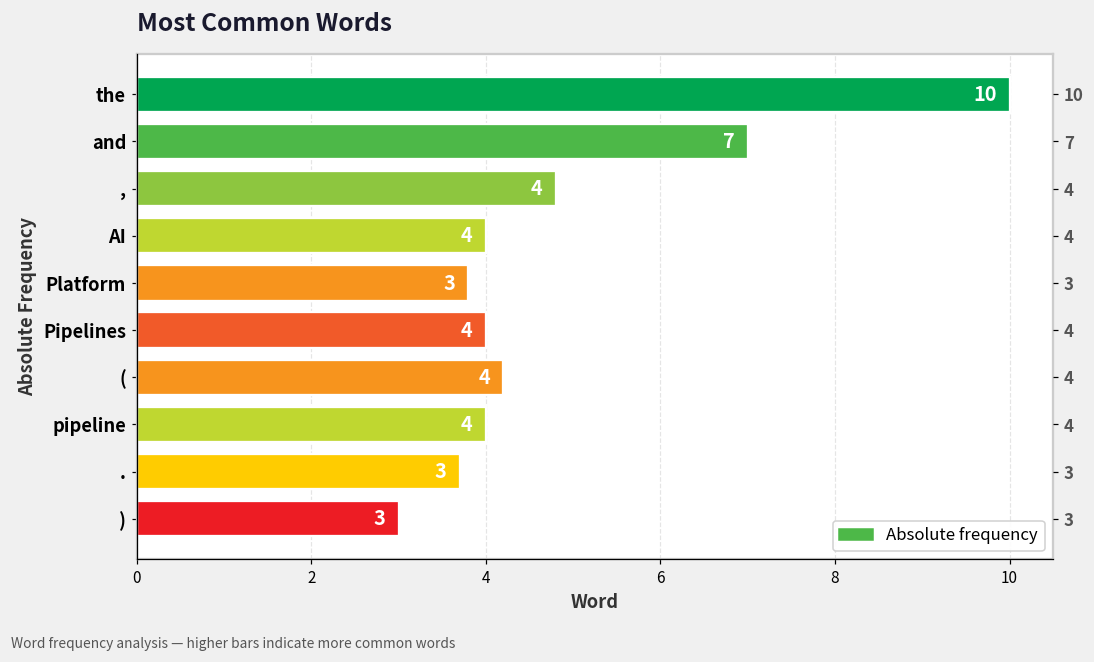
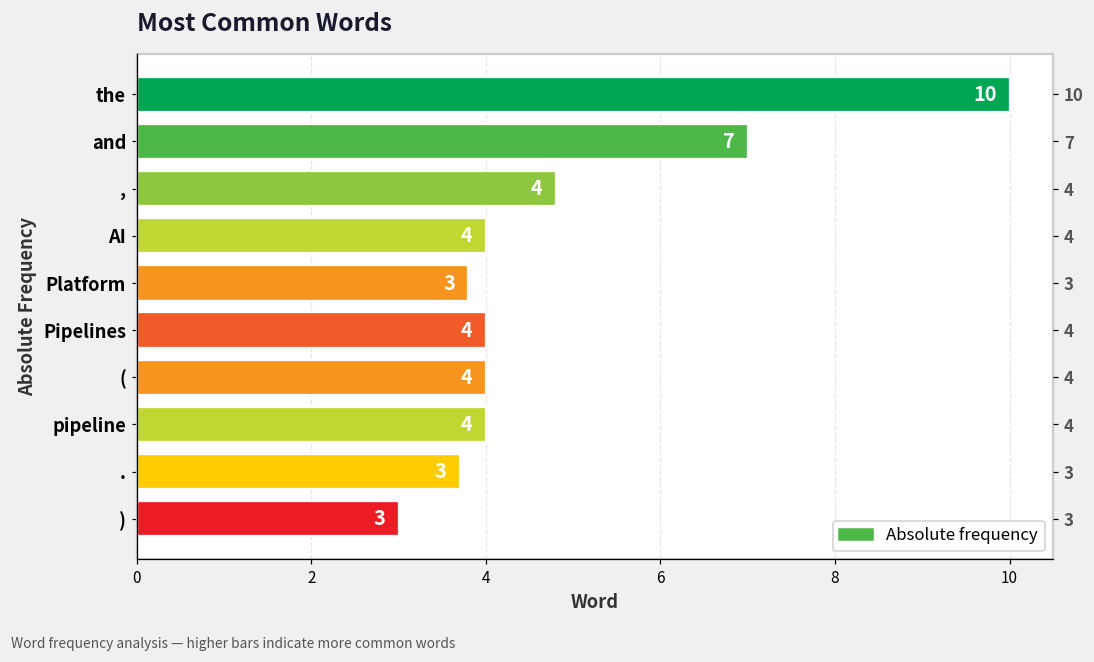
  {
-   "(": 4.2
+   "(": 4.0
  }
